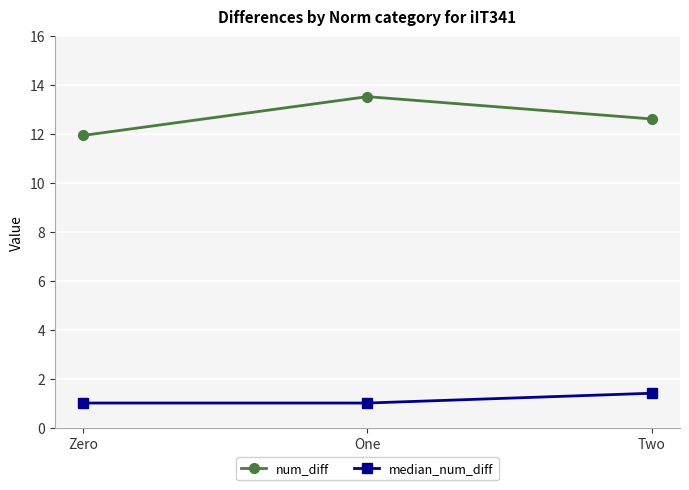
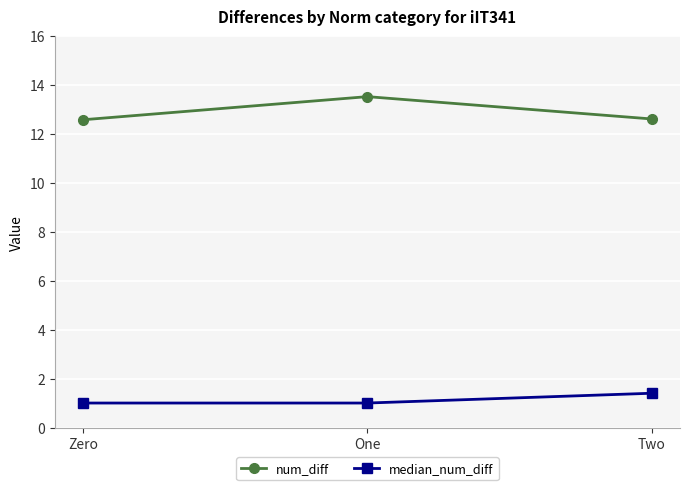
  {
    "num_diff": {
-     "Zero": 11.9,
+     "Zero": 12.6,
      "One": 13.5,
      "Two": 12.6
    },
    "median_num_diff": {
      "Zero": 1.0,
      "One": 1.0,
      "Two": 1.4
    }
  }
